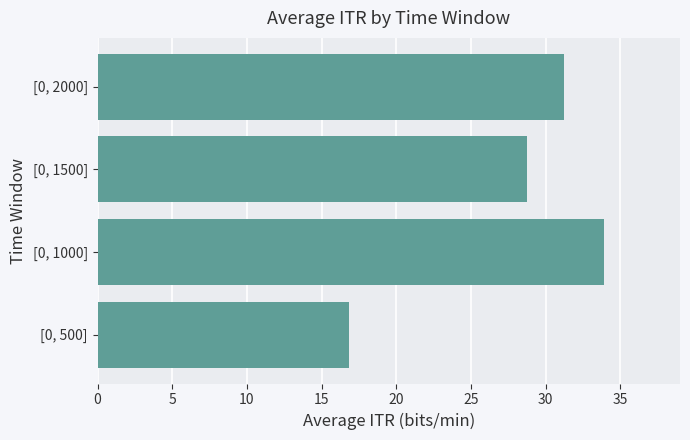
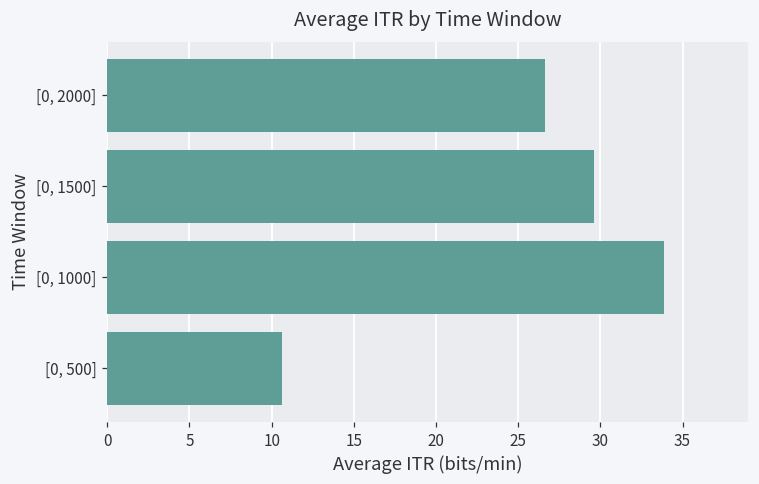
  {
-   "[0, 2000]": 31.2,
-   "[0, 1500]": 28.7,
+   "[0, 2000]": 26.7,
+   "[0, 1500]": 29.6,
    "[0, 1000]": 33.9,
-   "[0, 500]": 16.8
+   "[0, 500]": 10.7
  }
